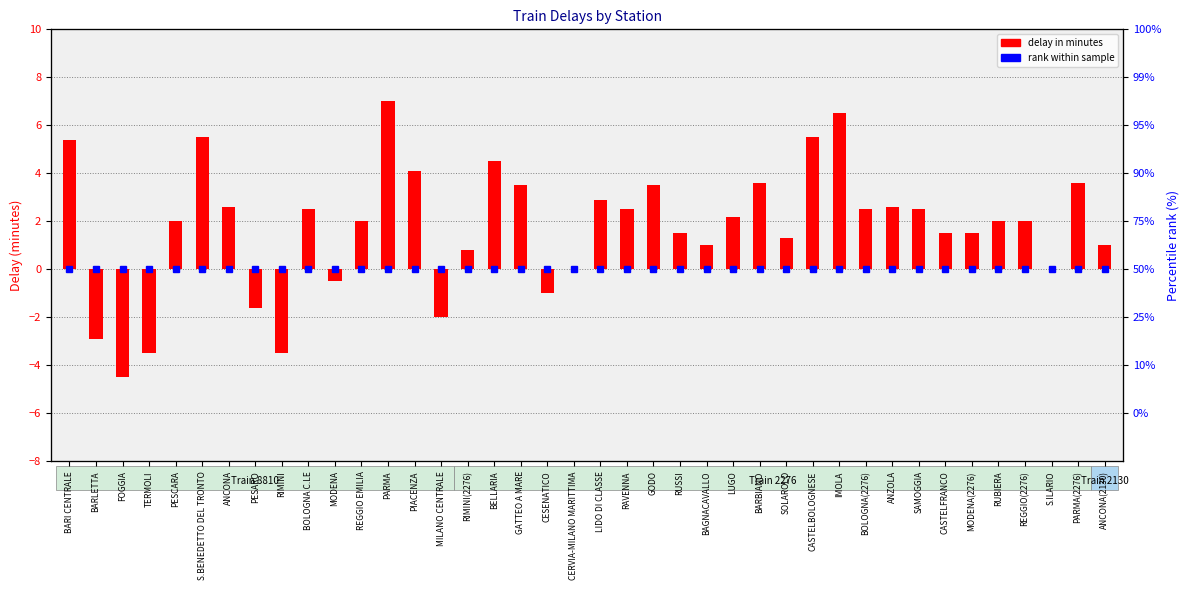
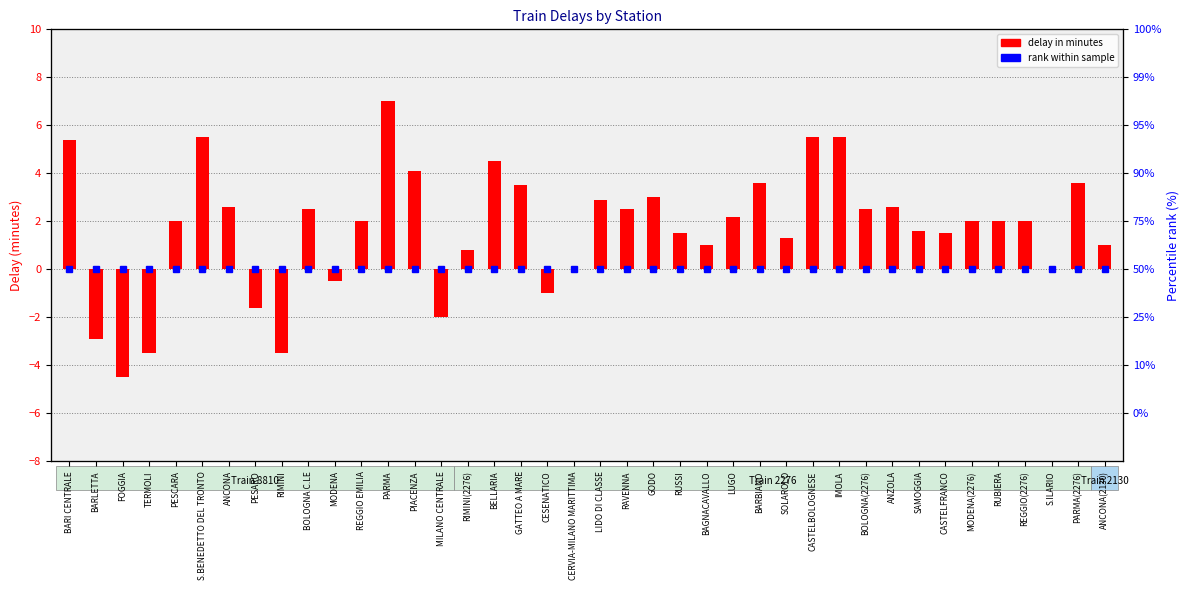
  {
    "delay in minutes": {
      "BARI CENTRALE": 5.4,
      "BARLETTA": -2.9,
      "FOGGIA": -4.5,
      "TERMOLI": -3.5,
      "PESCARA": 2.0,
      "S.BENEDETTO DEL TRONTO": 5.5,
      "ANCONA": 2.6,
      "PESARO": -1.6,
      "RIMINI": -3.5,
      "BOLOGNA C.LE": 2.5,
      "MODENA": -0.5,
      "REGGIO EMILIA": 2.0,
      "PARMA": 7.0,
      "PIACENZA": 4.1,
      "MILANO CENTRALE": -2.0,
      "RIMINI(2276)": 0.8,
      "BELLARIA": 4.5,
      "GATTEO A MARE": 3.5,
      "CESENATICO": -1.0,
      "CERVIA-MILANO MARITTIMA": 0.0,
      "LIDO DI CLASSE": 2.9,
      "RAVENNA": 2.5,
-     "GODO": 3.5,
+     "GODO": 3.0,
      "RUSSI": 1.5,
      "BAGNACAVALLO": 1.0,
      "LUGO": 2.2,
      "BARBIANO": 3.6,
      "SOLAROLO": 1.3,
      "CASTELBOLOGNESE": 5.5,
-     "IMOLA": 6.5,
+     "IMOLA": 5.5,
      "BOLOGNA(2276)": 2.5,
      "ANZOLA": 2.6,
-     "SAMOGGIA": 2.5,
+     "SAMOGGIA": 1.6,
      "CASTELFRANCO": 1.5,
-     "MODENA(2276)": 1.5,
+     "MODENA(2276)": 2.0,
      "RUBIERA": 2.0,
      "REGGIO(2276)": 2.0,
      "S.ILARIO": 0.0,
      "PARMA(2276)": 3.6,
      "ANCONA(2130)": 1.0
    }
  }
